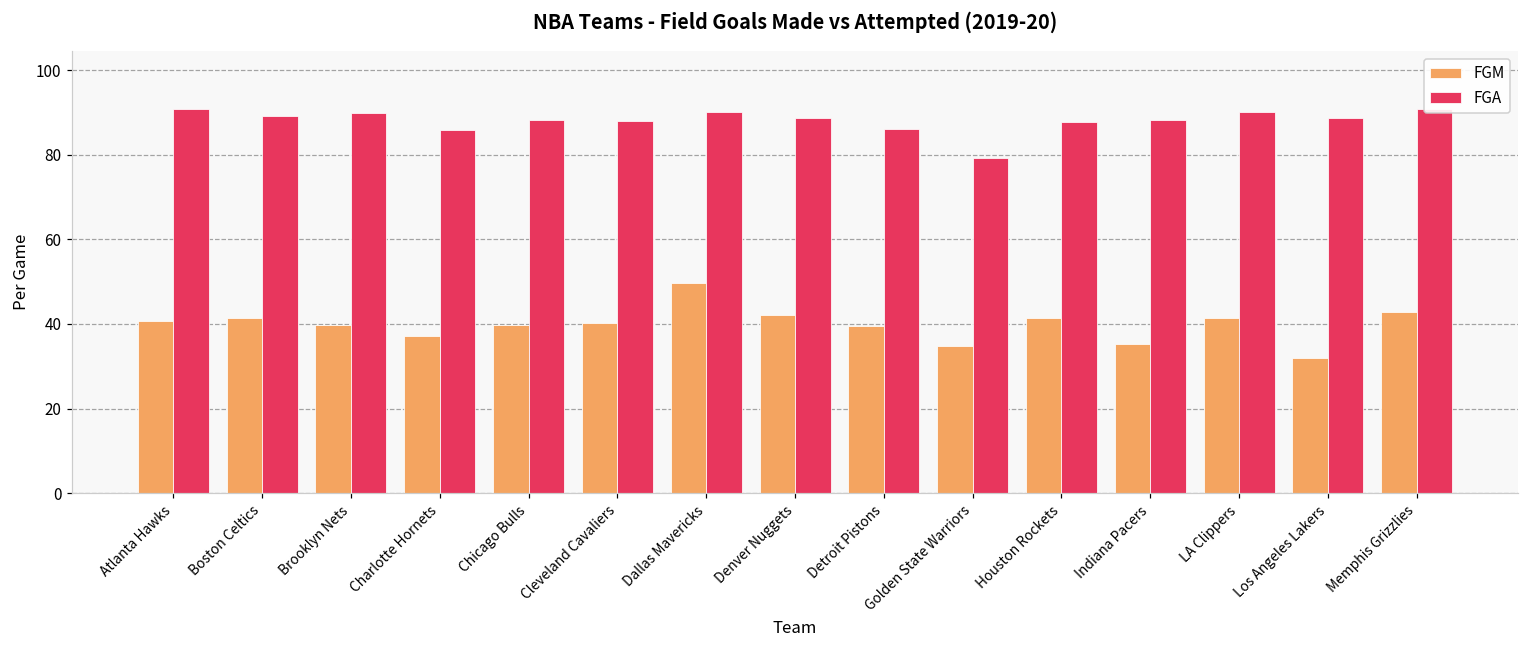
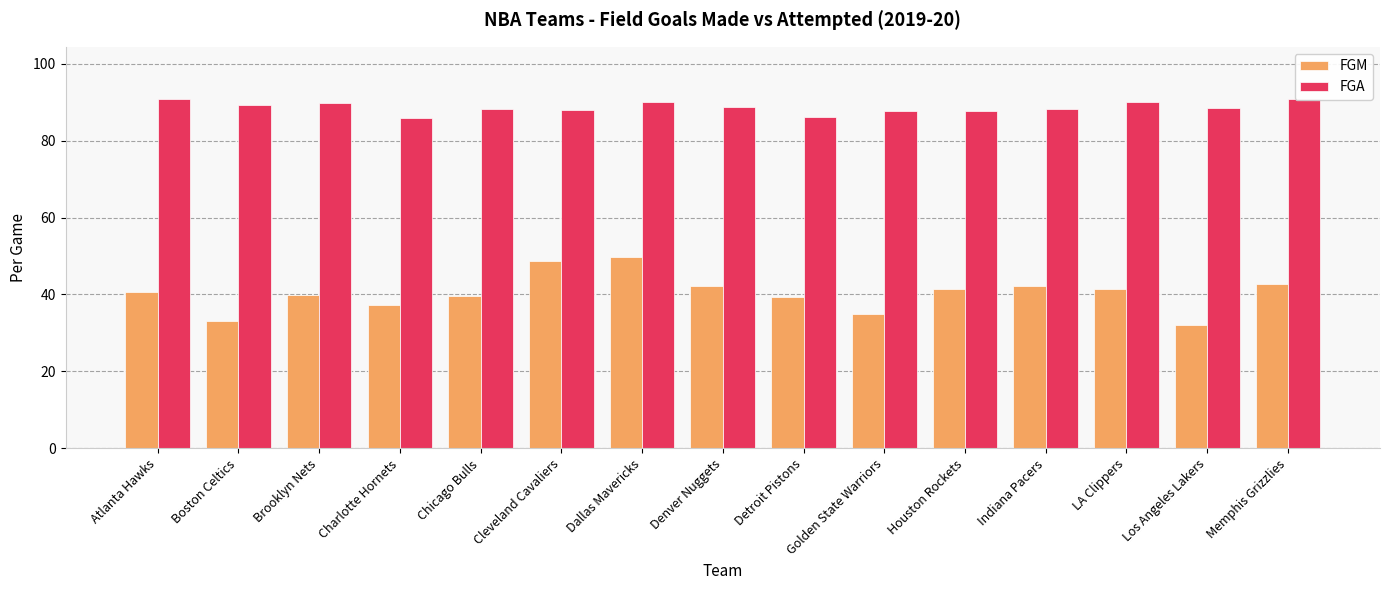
  {
    "FGM": {
      "Atlanta Hawks": 41,
-     "Boston Celtics": 41,
+     "Boston Celtics": 33,
      "Brooklyn Nets": 40,
      "Charlotte Hornets": 37,
      "Chicago Bulls": 40,
-     "Cleveland Cavaliers": 40,
+     "Cleveland Cavaliers": 49,
      "Dallas Mavericks": 50,
      "Denver Nuggets": 42,
      "Detroit Pistons": 39,
      "Golden State Warriors": 35,
      "Houston Rockets": 41,
-     "Indiana Pacers": 35,
+     "Indiana Pacers": 42,
      "LA Clippers": 42,
      "Los Angeles Lakers": 32,
      "Memphis Grizzlies": 43
    },
    "FGA": {
      "Atlanta Hawks": 91,
      "Boston Celtics": 89,
      "Brooklyn Nets": 90,
      "Charlotte Hornets": 86,
      "Chicago Bulls": 88,
      "Cleveland Cavaliers": 88,
      "Dallas Mavericks": 90,
      "Denver Nuggets": 89,
      "Detroit Pistons": 86,
-     "Golden State Warriors": 79,
+     "Golden State Warriors": 88,
      "Houston Rockets": 88,
      "Indiana Pacers": 88,
      "LA Clippers": 90,
      "Los Angeles Lakers": 89
    }
  }
